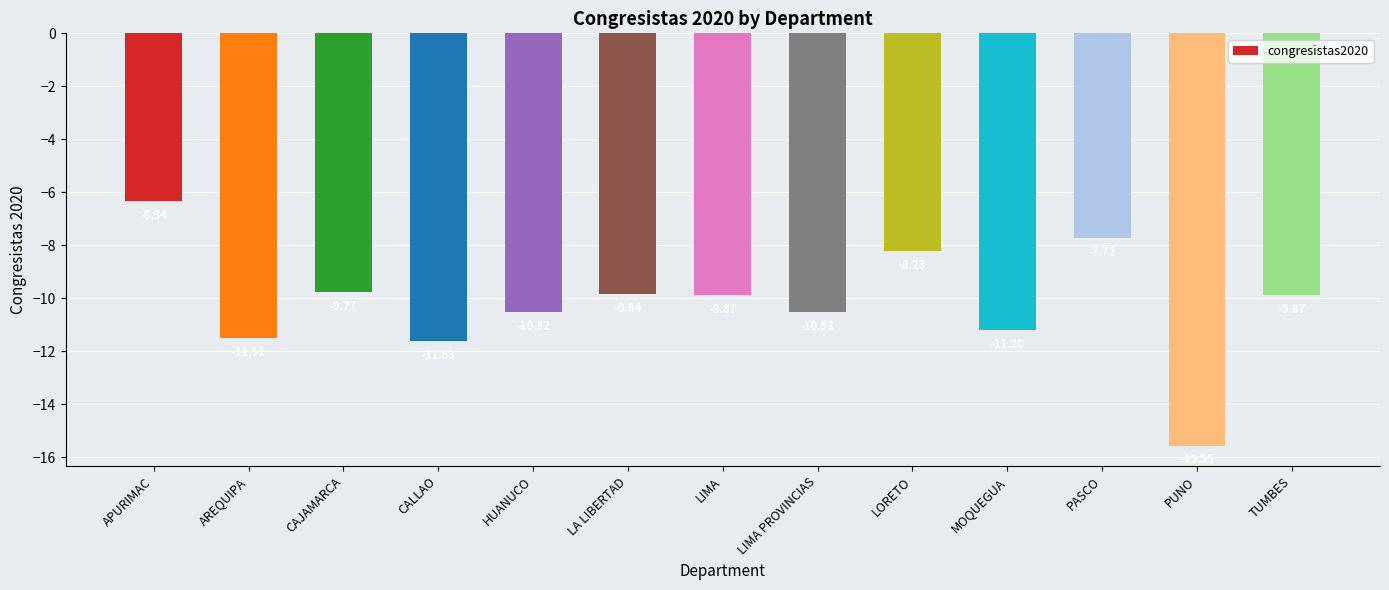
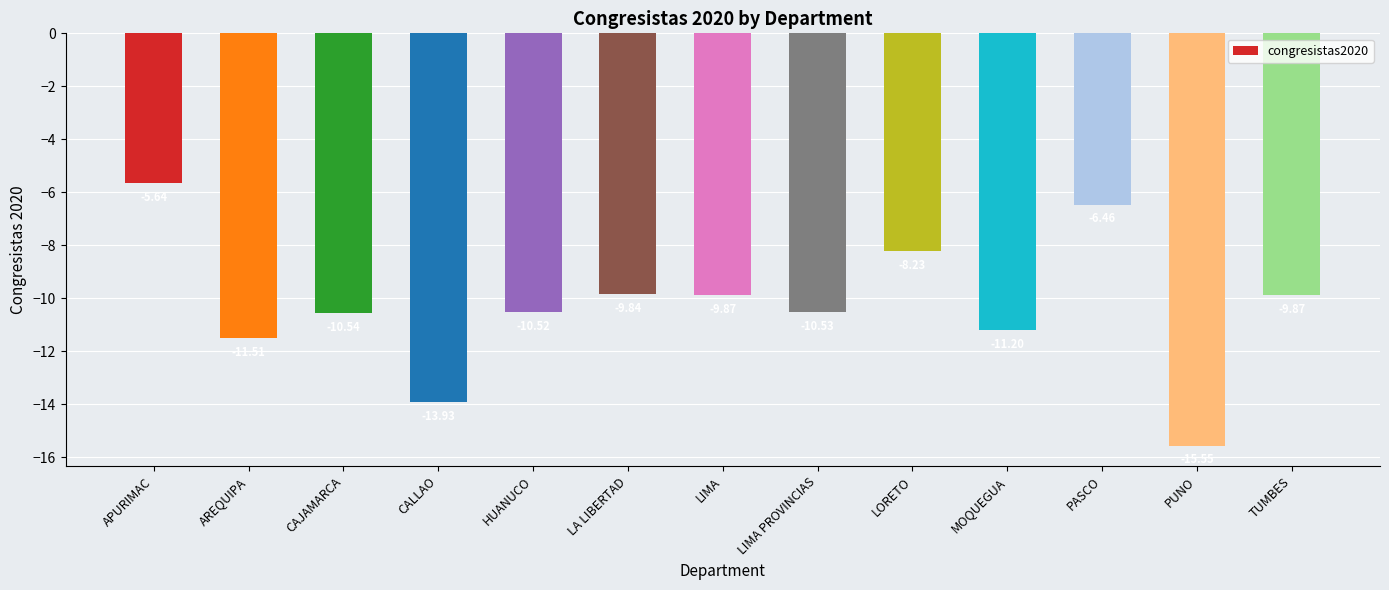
  {
-   "APURIMAC": -6.3,
+   "APURIMAC": -5.6,
    "AREQUIPA": -11.5,
-   "CAJAMARCA": -9.8,
-   "CALLAO": -11.6,
+   "CAJAMARCA": -10.5,
+   "CALLAO": -13.9,
    "HUANUCO": -10.5,
    "LA LIBERTAD": -9.8,
    "LIMA": -9.9,
    "LIMA PROVINCIAS": -10.5,
    "LORETO": -8.2,
    "MOQUEGUA": -11.2,
-   "PASCO": -7.7,
+   "PASCO": -6.5,
    "PUNO": -15.6,
    "TUMBES": -9.9
  }
